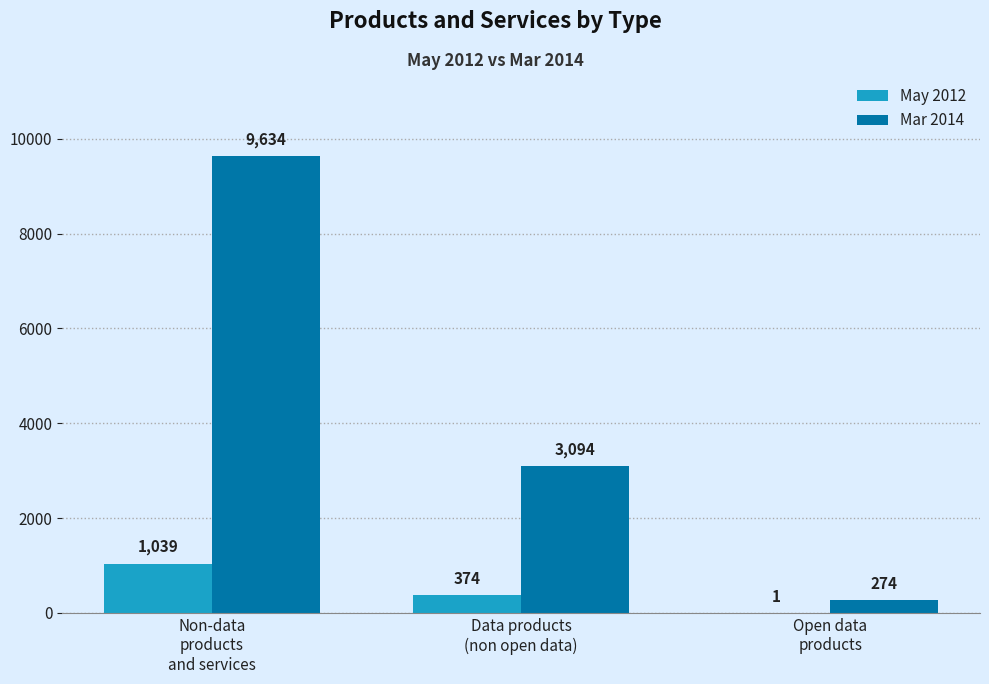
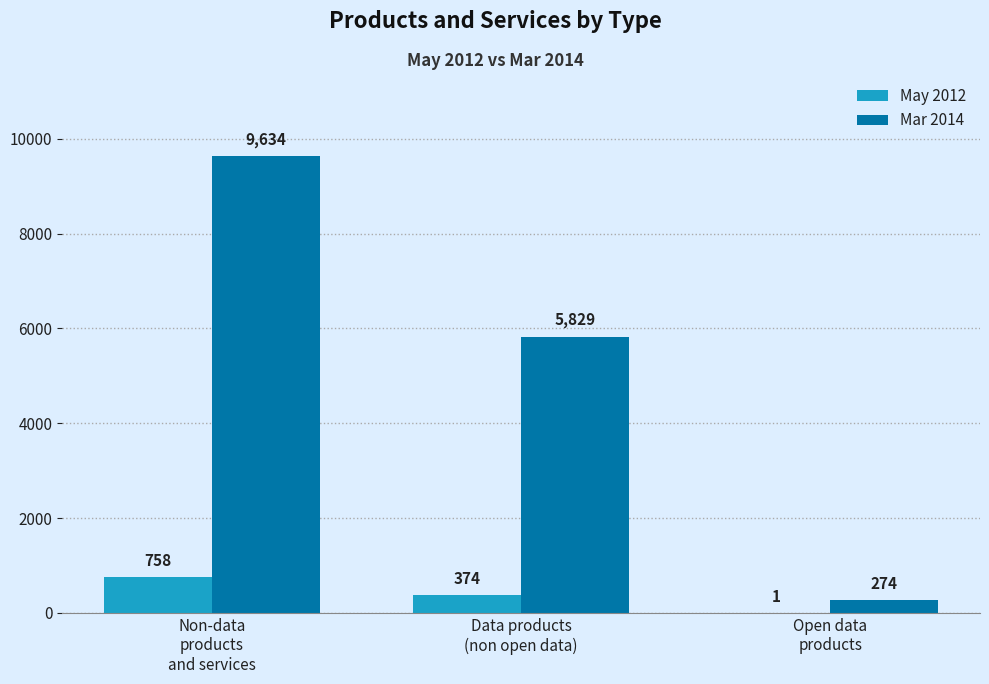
  {
    "May 2012": {
-     "Non-data products and services": "1,039",
+     "Non-data products and services": "758",
      "Data products (non open data)": "374",
      "Open data products": "1"
    },
    "Mar 2014": {
      "Non-data products and services": "9,634",
-     "Data products (non open data)": "3,094",
+     "Data products (non open data)": "5,829",
      "Open data products": "274"
    }
  }
